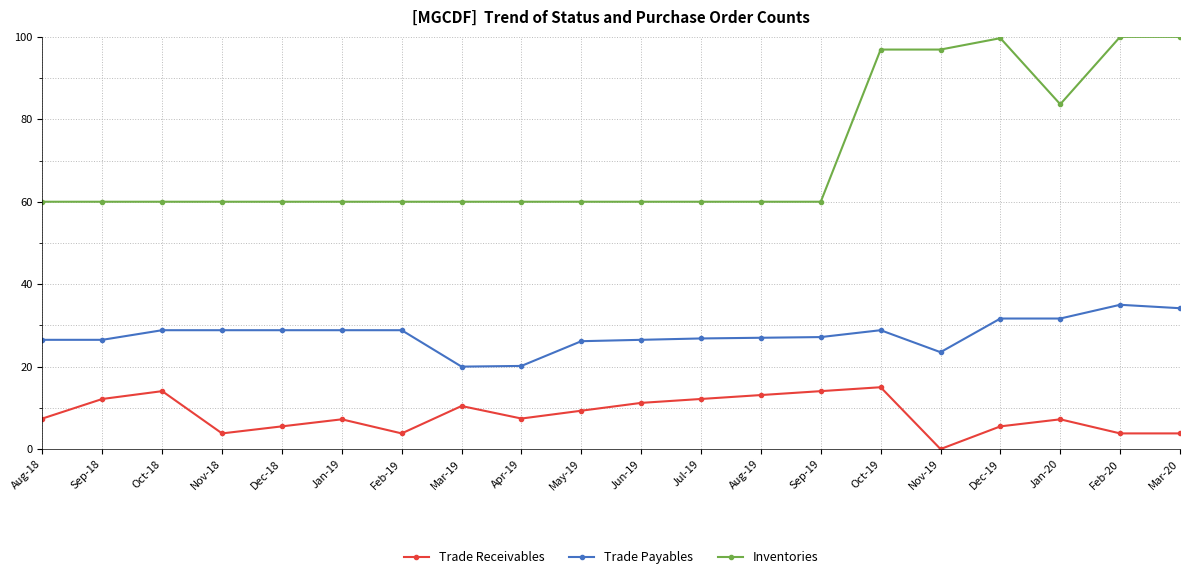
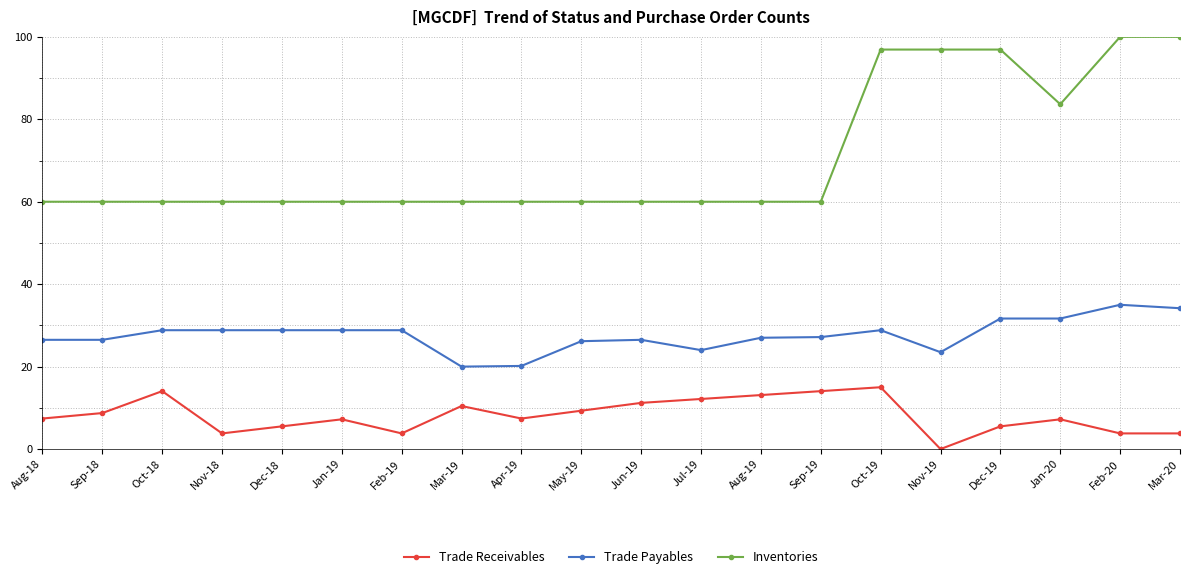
  {
    "Trade Receivables": {
      "Aug-18": 7,
-     "Sep-18": 12,
+     "Sep-18": 9,
      "Oct-18": 14,
      "Nov-18": 4,
      "Dec-18": 6,
      "Jan-19": 7,
      "Feb-19": 4,
      "Mar-19": 10,
      "Apr-19": 7,
      "May-19": 9,
      "Jun-19": 11,
      "Jul-19": 12,
      "Aug-19": 13,
      "Sep-19": 14,
      "Oct-19": 15,
      "Nov-19": 0,
      "Dec-19": 6,
      "Jan-20": 7,
      "Feb-20": 4,
      "Mar-20": 4
    },
    "Trade Payables": {
      "Aug-18": 27,
      "Sep-18": 27,
      "Oct-18": 29,
      "Nov-18": 29,
      "Dec-18": 29,
      "Jan-19": 29,
      "Feb-19": 29,
      "Mar-19": 20,
      "Apr-19": 20,
      "May-19": 26,
      "Jun-19": 27,
-     "Jul-19": 27,
+     "Jul-19": 24,
      "Aug-19": 27,
      "Sep-19": 27,
      "Oct-19": 29,
      "Nov-19": 24,
      "Dec-19": 32,
      "Jan-20": 32,
      "Feb-20": 35,
      "Mar-20": 34
    },
    "Inventories": {
      "Aug-18": 60,
      "Sep-18": 60,
      "Oct-18": 60,
      "Nov-18": 60,
      "Dec-18": 60,
      "Jan-19": 60,
      "Feb-19": 60,
      "Mar-19": 60,
      "Apr-19": 60,
      "May-19": 60,
      "Jun-19": 60,
      "Jul-19": 60,
      "Aug-19": 60,
      "Sep-19": 60,
      "Oct-19": 97,
      "Nov-19": 97,
-     "Dec-19": 100,
+     "Dec-19": 97,
      "Jan-20": 84,
      "Feb-20": 100,
      "Mar-20": 100
    }
  }
